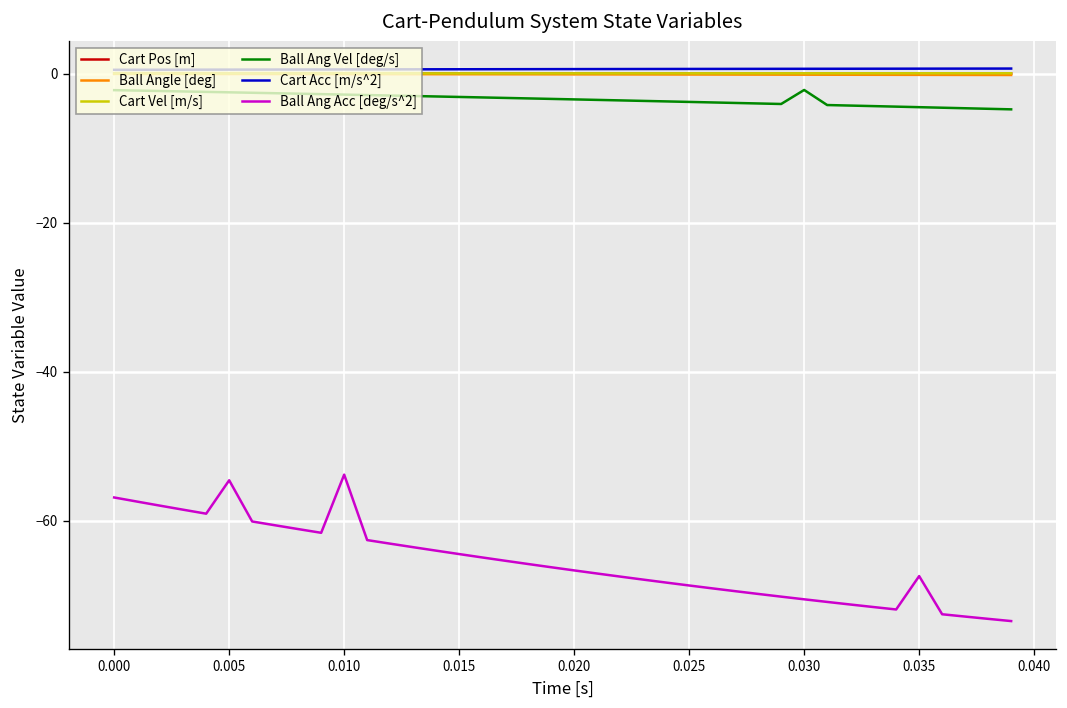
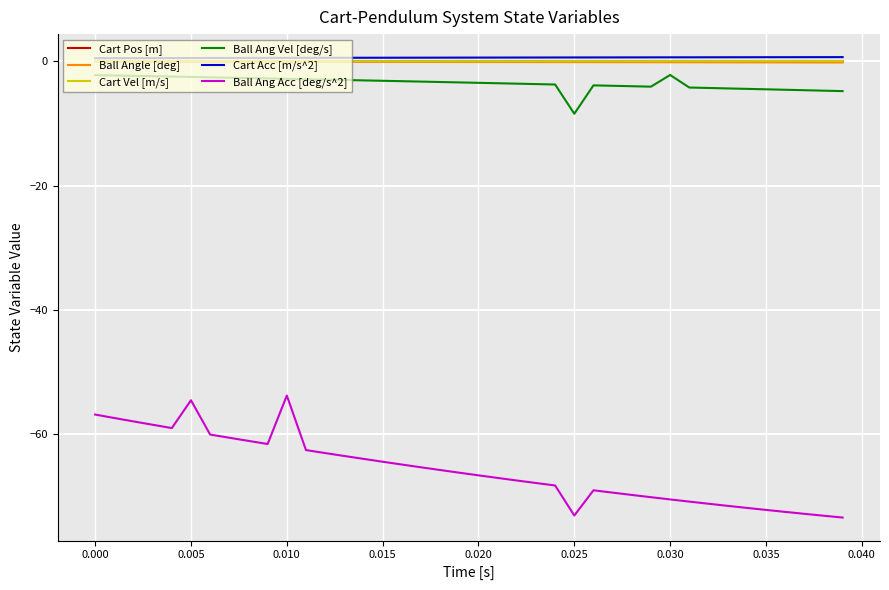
  {
    "Ball Ang Vel [deg/s]": {
      "0.015": -3,
      "0.020": -3,
-     "0.025": -4,
+     "0.025": -8,
      "0.030": -2,
      "0.035": -5
    },
    "Cart Acc [m/s^2]": {
      "0.015": 1,
      "0.020": 1,
      "0.025": 1,
      "0.030": 1,
      "0.035": 1
    },
    "Ball Ang Acc [deg/s^2]": {
      "0.000": -57,
      "0.005": -55,
      "0.010": -54,
      "0.015": -64,
      "0.020": -67,
-     "0.025": -69,
+     "0.025": -73,
      "0.030": -71,
-     "0.035": -67
+     "0.035": -72
    }
  }
